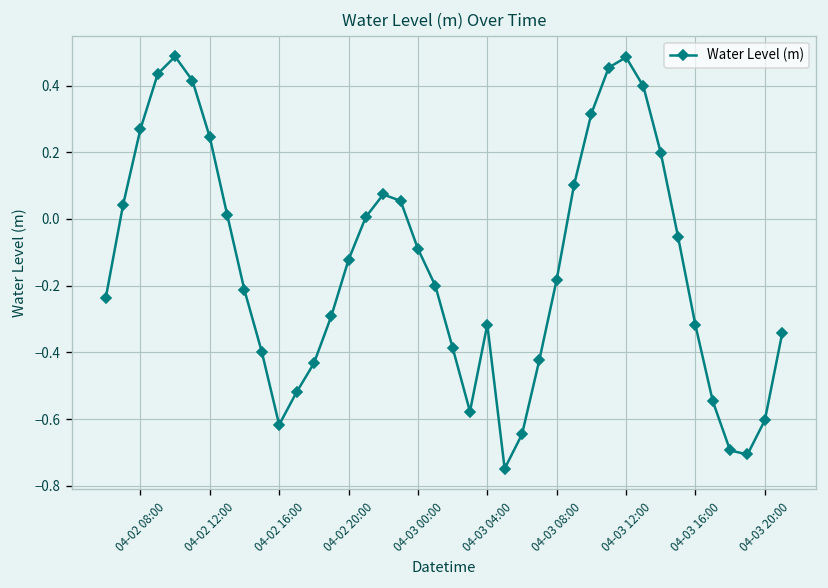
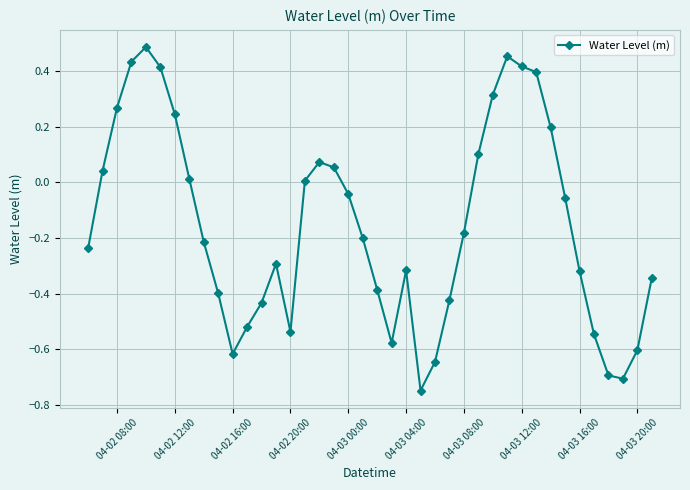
  {
    "04-02 08:00": 0.27,
    "04-02 12:00": 0.25,
    "04-02 16:00": -0.62,
-   "04-02 20:00": -0.12,
-   "04-03 00:00": -0.09,
+   "04-02 20:00": -0.54,
+   "04-03 00:00": -0.04,
    "04-03 04:00": -0.32,
    "04-03 08:00": -0.18,
-   "04-03 12:00": 0.48,
+   "04-03 12:00": 0.42,
    "04-03 16:00": -0.32,
    "04-03 20:00": -0.60
  }
